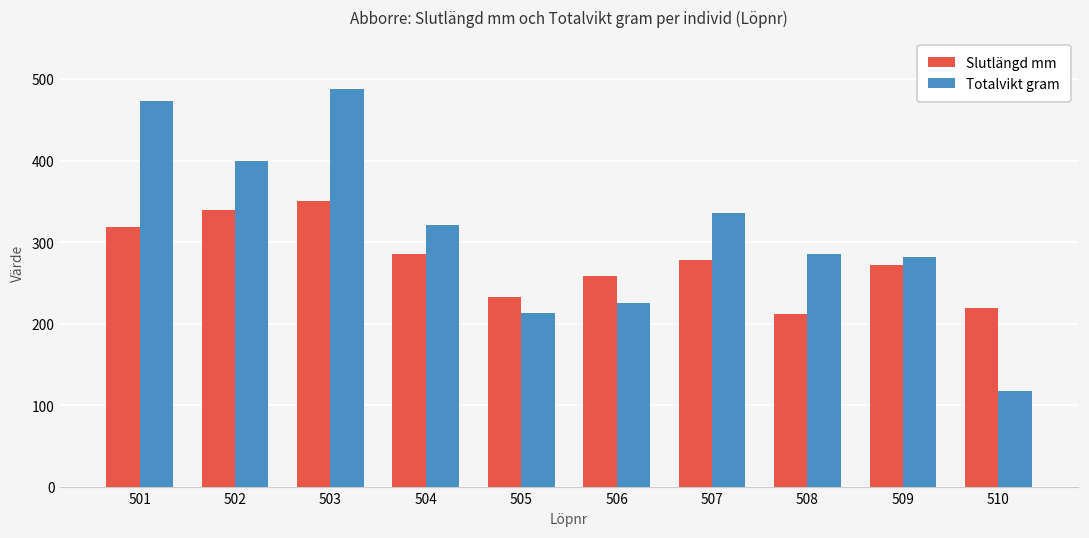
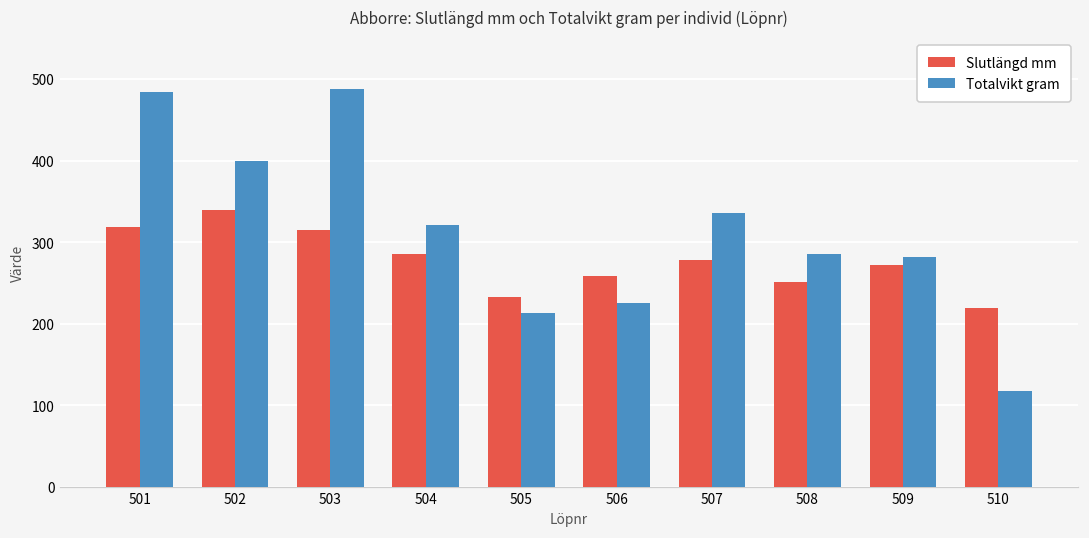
  {
    "Slutlängd mm": {
      "501": 320,
      "502": 340,
-     "503": 350,
+     "503": 320,
      "504": 290,
      "505": 230,
      "506": 260,
      "507": 280,
-     "508": 210,
+     "508": 250,
      "509": 270,
      "510": 220
    },
    "Totalvikt gram": {
-     "501": 470,
+     "501": 480,
      "502": 400,
      "503": 490,
      "504": 320,
      "505": 210,
      "506": 230,
      "507": 340,
      "508": 290,
      "509": 280,
      "510": 120
    }
  }
